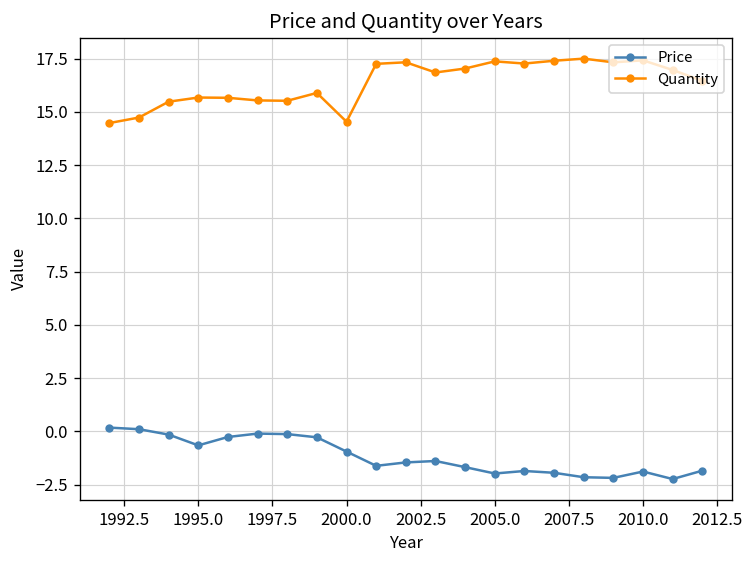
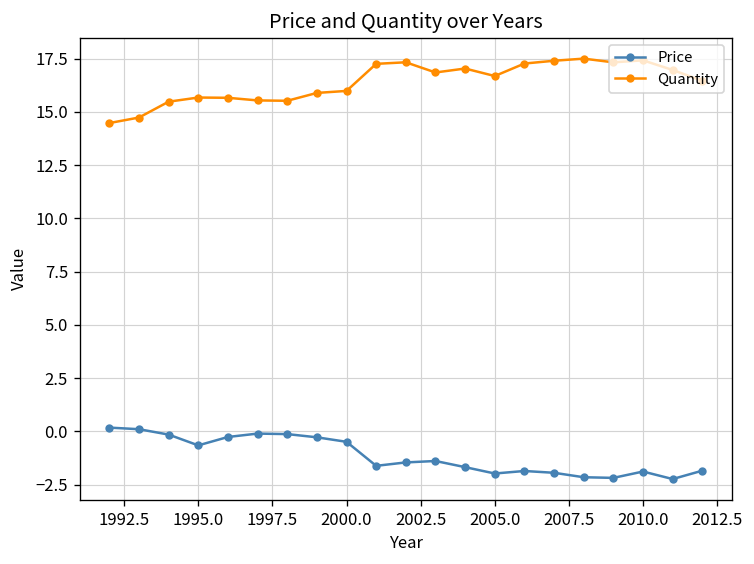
  {
    "Price": {
      "1995.0": -0.7,
-     "2000.0": -1.0,
+     "2000.0": -0.5,
      "2005.0": -2.0,
      "2010.0": -1.9
    },
    "Quantity": {
      "1995.0": 15.7,
-     "2000.0": 14.5,
-     "2005.0": 17.4
+     "2000.0": 16.0,
+     "2005.0": 16.7
    }
  }
